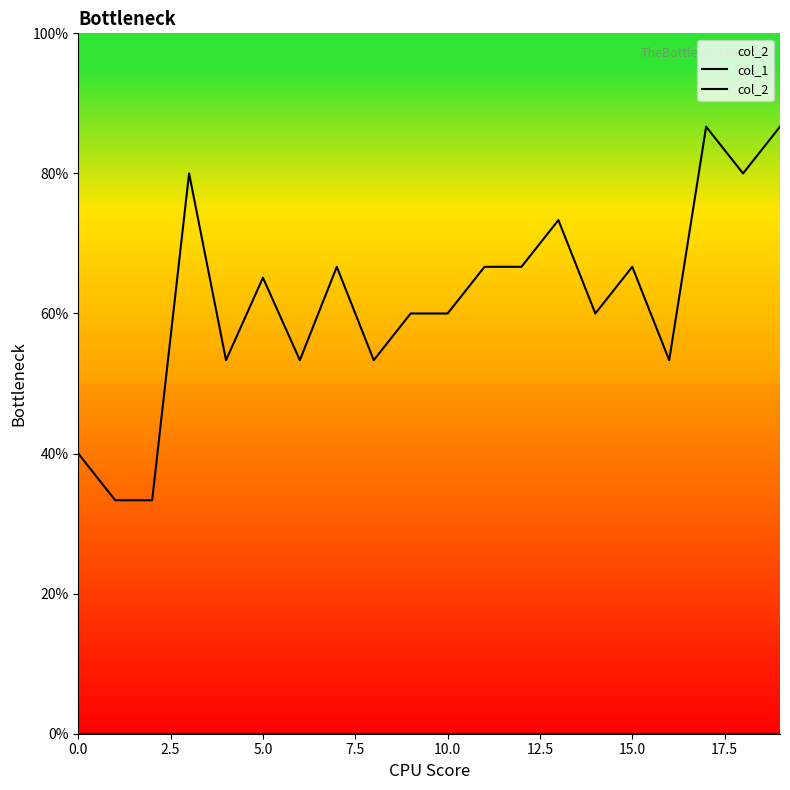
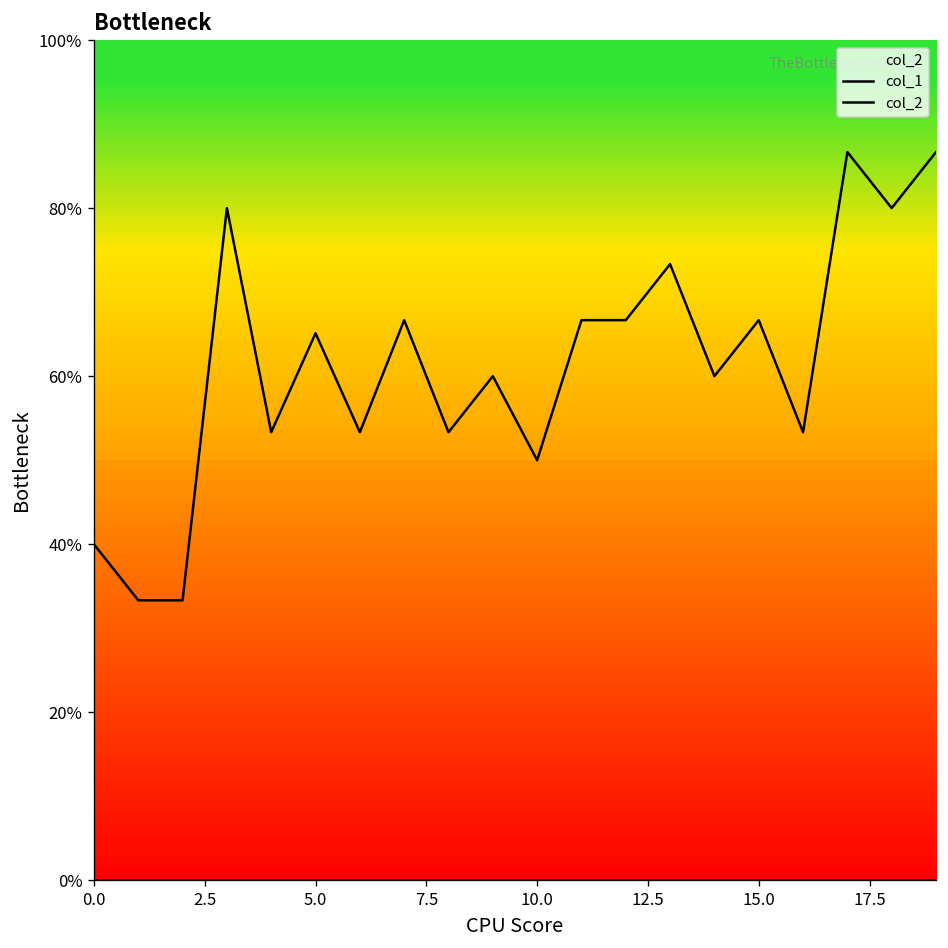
  {
    "col_1": {
      "0.0": "40%",
      "5.0": "65%",
-     "10.0": "60%",
+     "10.0": "50%",
      "15.0": "67%"
    }
  }
